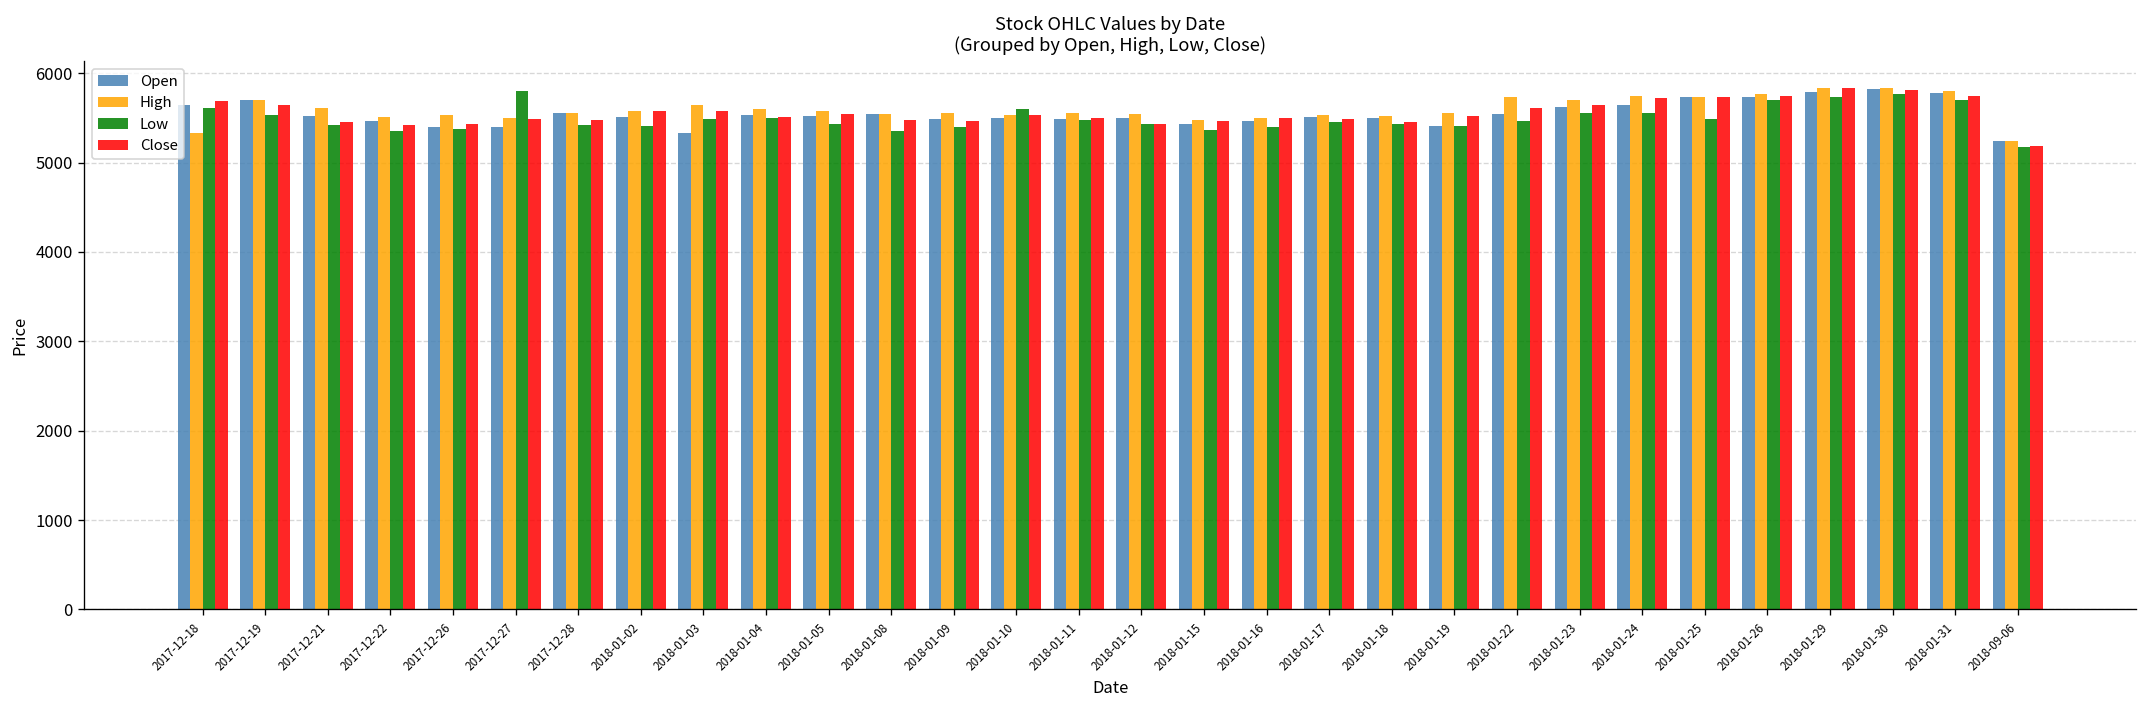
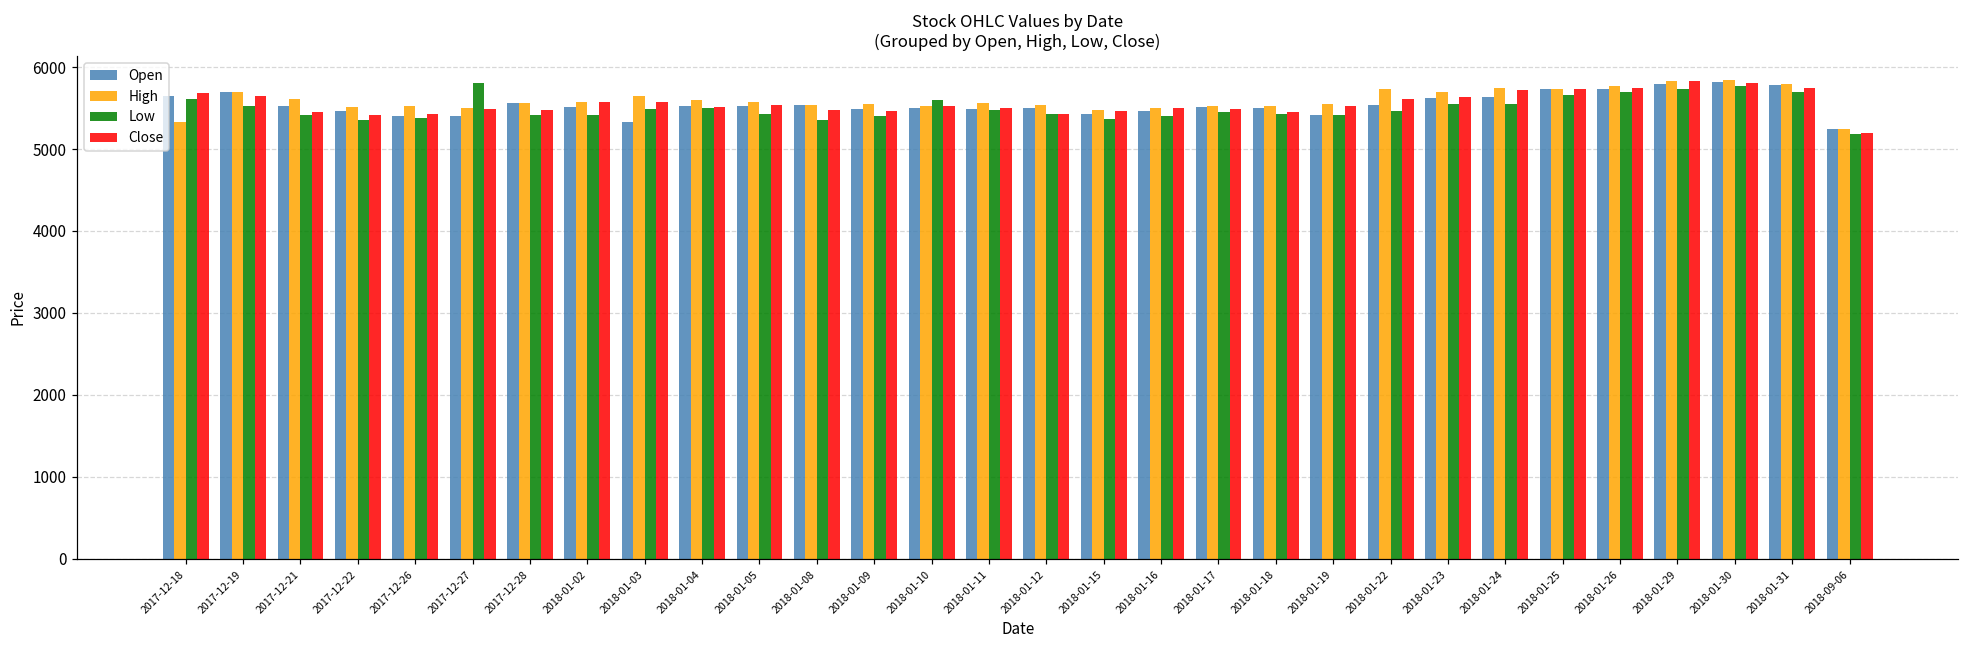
  {
    "Open": {
      "2017-12-19": 5700,
      "2017-12-21": 5500,
      "2017-12-22": 5500,
      "2017-12-26": 5400,
      "2017-12-27": 5400,
      "2017-12-28": 5600,
      "2018-01-02": 5500,
      "2018-01-03": 5300,
      "2018-01-04": 5500,
      "2018-01-05": 5500,
      "2018-01-08": 5500,
      "2018-01-09": 5500,
      "2018-01-10": 5500,
      "2018-01-11": 5500,
      "2018-01-12": 5500,
      "2018-01-15": 5400,
      "2018-01-16": 5500,
      "2018-01-17": 5500,
      "2018-01-18": 5500,
      "2018-01-19": 5400,
      "2018-01-22": 5500,
      "2018-01-23": 5600,
      "2018-01-24": 5600,
      "2018-01-25": 5700,
      "2018-01-26": 5700,
      "2018-01-29": 5800,
      "2018-01-30": 5800,
      "2018-01-31": 5800,
      "2018-09-06": 5200
    },
    "High": {
      "2017-12-18": 5300,
      "2017-12-19": 5700,
      "2017-12-21": 5600,
      "2017-12-22": 5500,
      "2017-12-26": 5500,
      "2017-12-27": 5500,
      "2017-12-28": 5600,
      "2018-01-02": 5600,
      "2018-01-03": 5700,
      "2018-01-04": 5600,
      "2018-01-05": 5600,
      "2018-01-08": 5500,
      "2018-01-09": 5600,
      "2018-01-10": 5500,
      "2018-01-11": 5600,
      "2018-01-12": 5500,
      "2018-01-15": 5500,
      "2018-01-16": 5500,
      "2018-01-17": 5500,
      "2018-01-18": 5500,
      "2018-01-19": 5600,
      "2018-01-22": 5700,
      "2018-01-23": 5700,
      "2018-01-24": 5700,
      "2018-01-25": 5700,
      "2018-01-26": 5800,
      "2018-01-29": 5800,
      "2018-01-30": 5800,
      "2018-01-31": 5800,
      "2018-09-06": 5200
    },
    "Low": {
      "2017-12-18": 5600,
      "2017-12-19": 5500,
      "2017-12-21": 5400,
      "2017-12-22": 5400,
      "2017-12-26": 5400,
      "2017-12-27": 5800,
      "2017-12-28": 5400,
      "2018-01-02": 5400,
      "2018-01-03": 5500,
      "2018-01-04": 5500,
      "2018-01-05": 5400,
      "2018-01-08": 5400,
      "2018-01-09": 5400,
      "2018-01-10": 5600,
      "2018-01-11": 5500,
      "2018-01-12": 5400,
      "2018-01-15": 5400,
      "2018-01-16": 5400,
      "2018-01-17": 5500,
      "2018-01-18": 5400,
      "2018-01-19": 5400,
      "2018-01-22": 5500,
      "2018-01-23": 5600,
      "2018-01-24": 5600,
-     "2018-01-25": 5500,
+     "2018-01-25": 5700,
      "2018-01-26": 5700,
      "2018-01-29": 5700,
      "2018-01-30": 5800,
      "2018-01-31": 5700,
      "2018-09-06": 5200
    },
    "Close": {
      "2017-12-18": 5700,
      "2017-12-19": 5700,
      "2017-12-21": 5500,
      "2017-12-22": 5400,
      "2017-12-26": 5400,
      "2017-12-27": 5500,
      "2017-12-28": 5500,
      "2018-01-02": 5600,
      "2018-01-03": 5600,
      "2018-01-04": 5500,
      "2018-01-05": 5500,
      "2018-01-08": 5500,
      "2018-01-09": 5500,
      "2018-01-10": 5500,
      "2018-01-11": 5500,
      "2018-01-12": 5400,
      "2018-01-15": 5500,
      "2018-01-16": 5500,
      "2018-01-17": 5500,
      "2018-01-18": 5500,
      "2018-01-19": 5500,
      "2018-01-22": 5600,
      "2018-01-23": 5600,
      "2018-01-24": 5700,
      "2018-01-25": 5700,
      "2018-01-26": 5800,
      "2018-01-29": 5800,
      "2018-01-30": 5800,
      "2018-01-31": 5800,
      "2018-09-06": 5200
    }
  }
